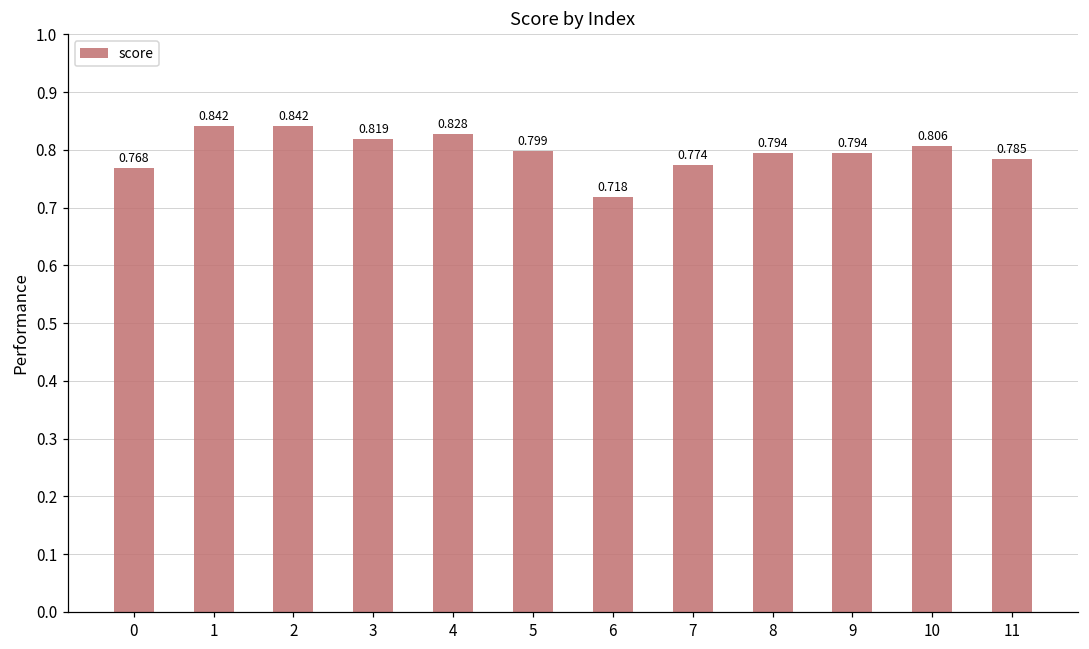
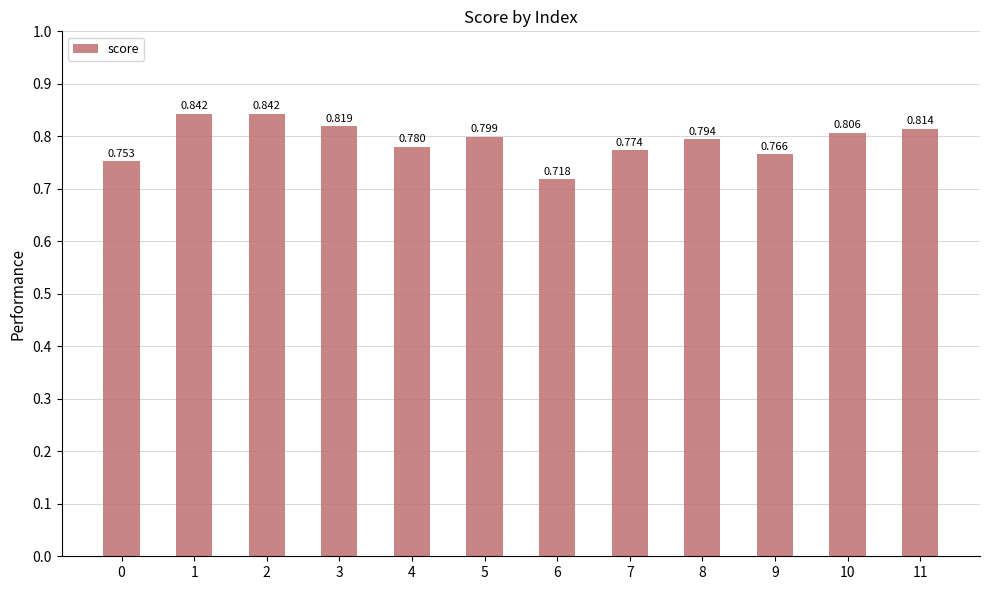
  {
-   "0": 0.768,
+   "0": 0.753,
    "1": 0.842,
    "2": 0.842,
    "3": 0.819,
-   "4": 0.828,
+   "4": 0.780,
    "5": 0.799,
    "6": 0.718,
    "7": 0.774,
    "8": 0.794,
-   "9": 0.794,
+   "9": 0.766,
    "10": 0.806,
-   "11": 0.785
+   "11": 0.814
  }
